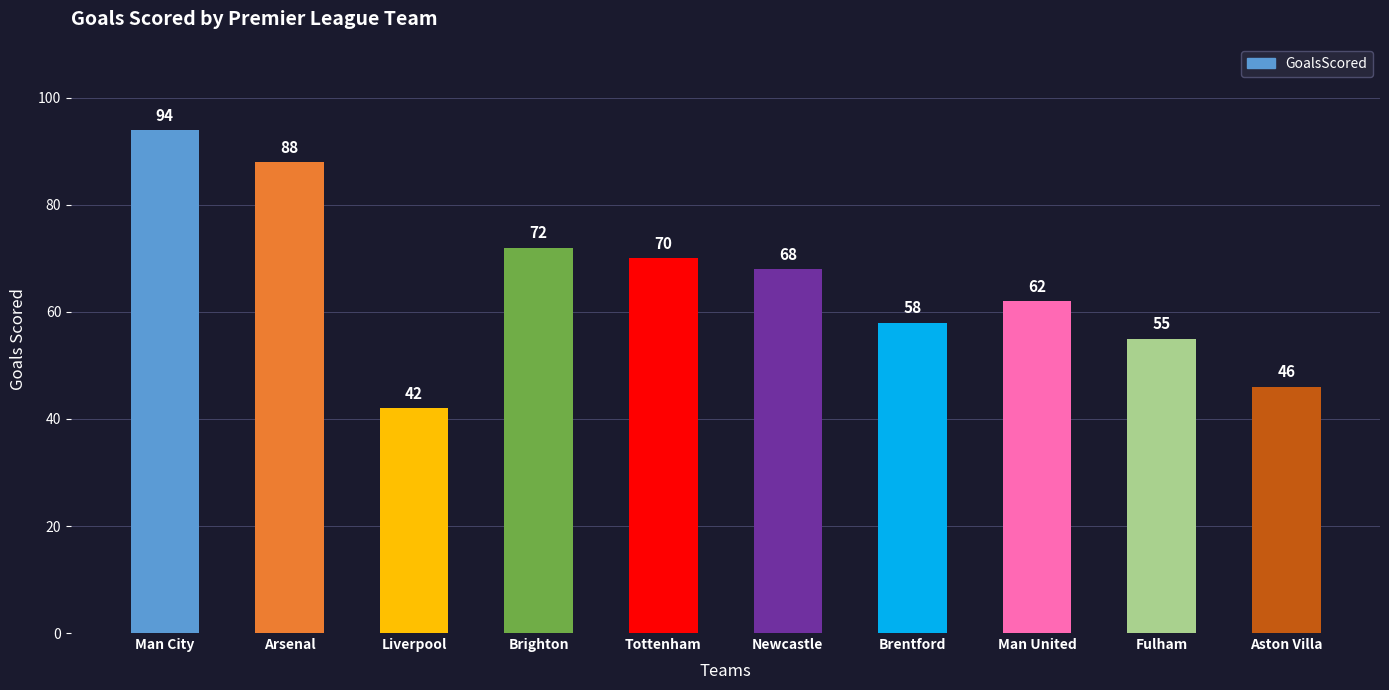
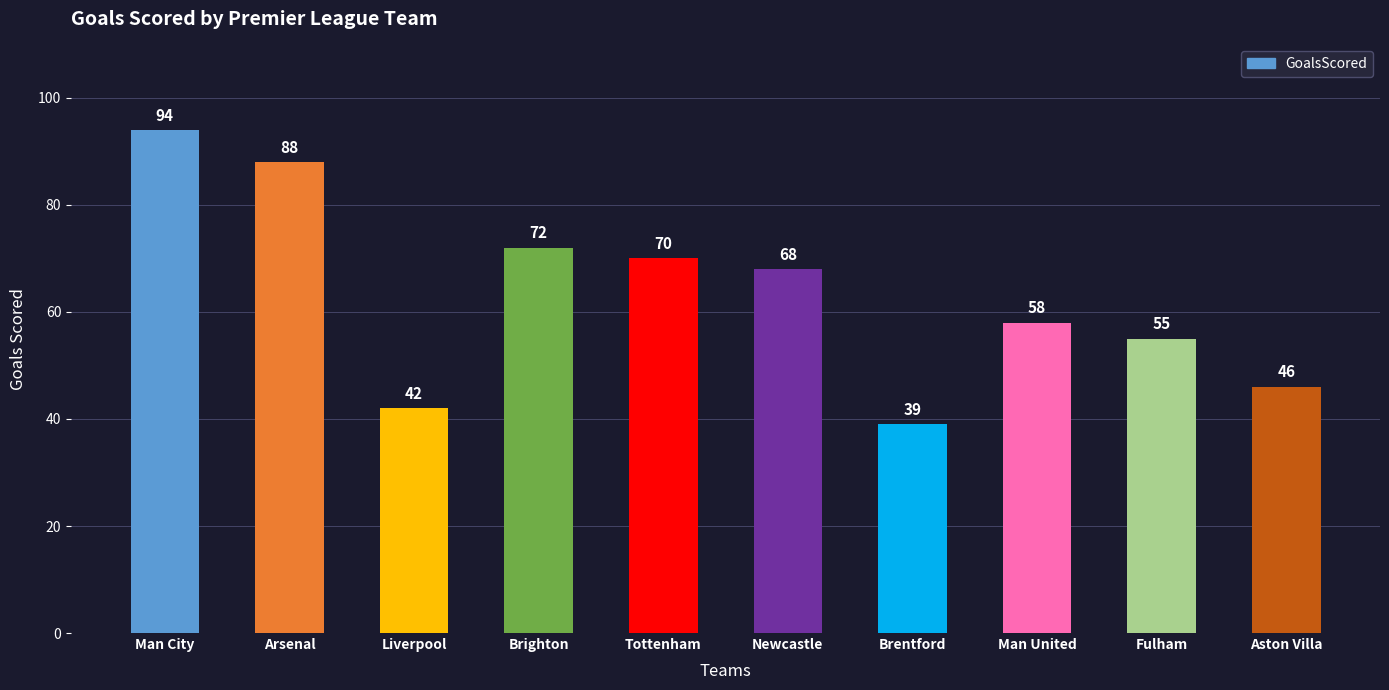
  {
    "Man City": 94,
    "Arsenal": 88,
    "Liverpool": 42,
    "Brighton": 72,
    "Tottenham": 70,
    "Newcastle": 68,
-   "Brentford": 58,
-   "Man United": 62,
+   "Brentford": 39,
+   "Man United": 58,
    "Fulham": 55,
    "Aston Villa": 46
  }
